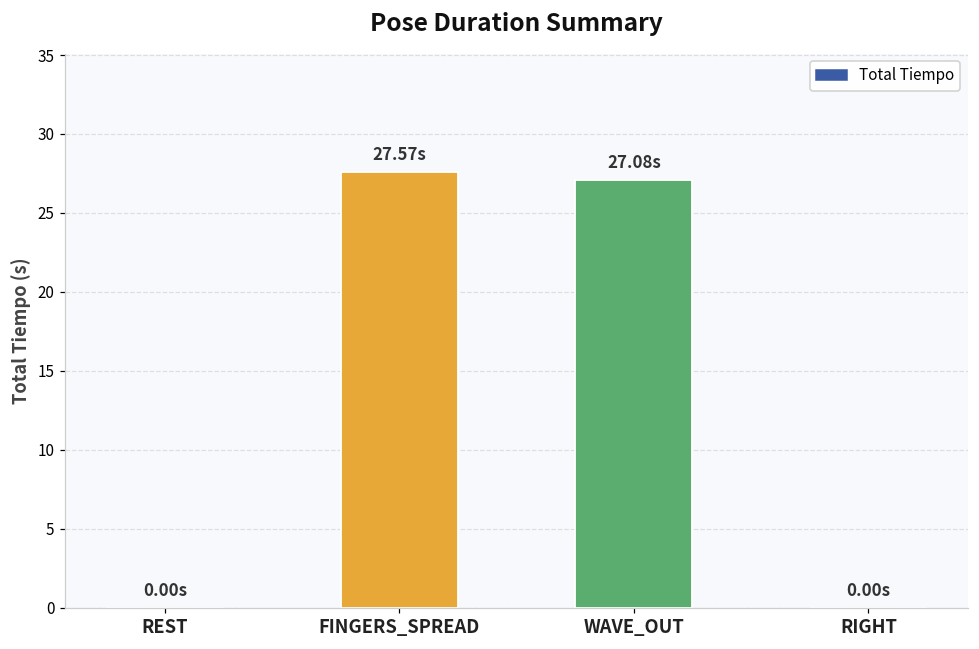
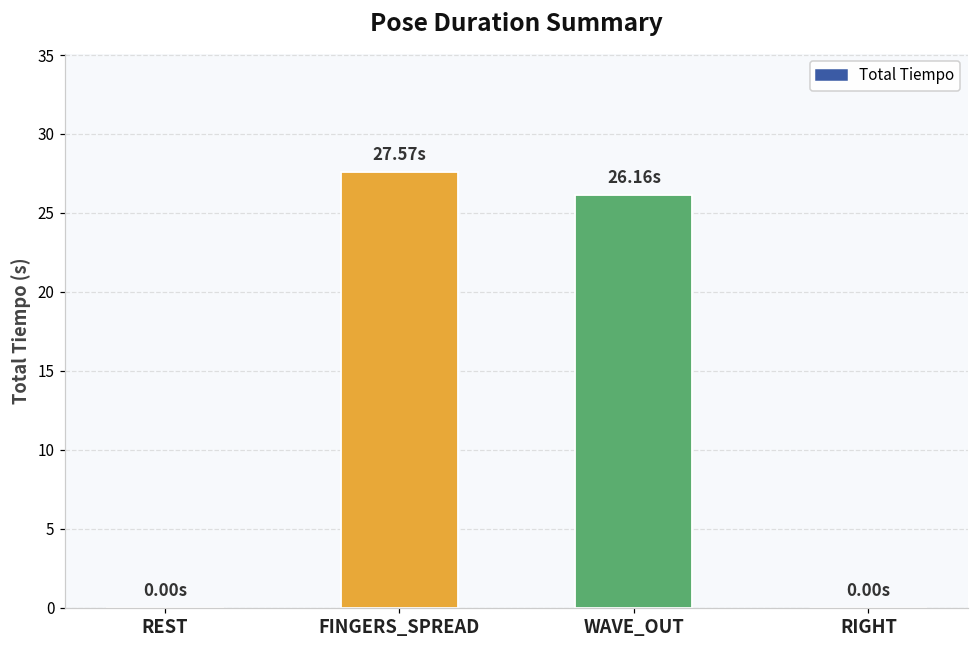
  {
    "REST": "0.00s",
    "FINGERS_SPREAD": "27.57s",
-   "WAVE_OUT": "27.08s",
+   "WAVE_OUT": "26.16s",
    "RIGHT": "0.00s"
  }
